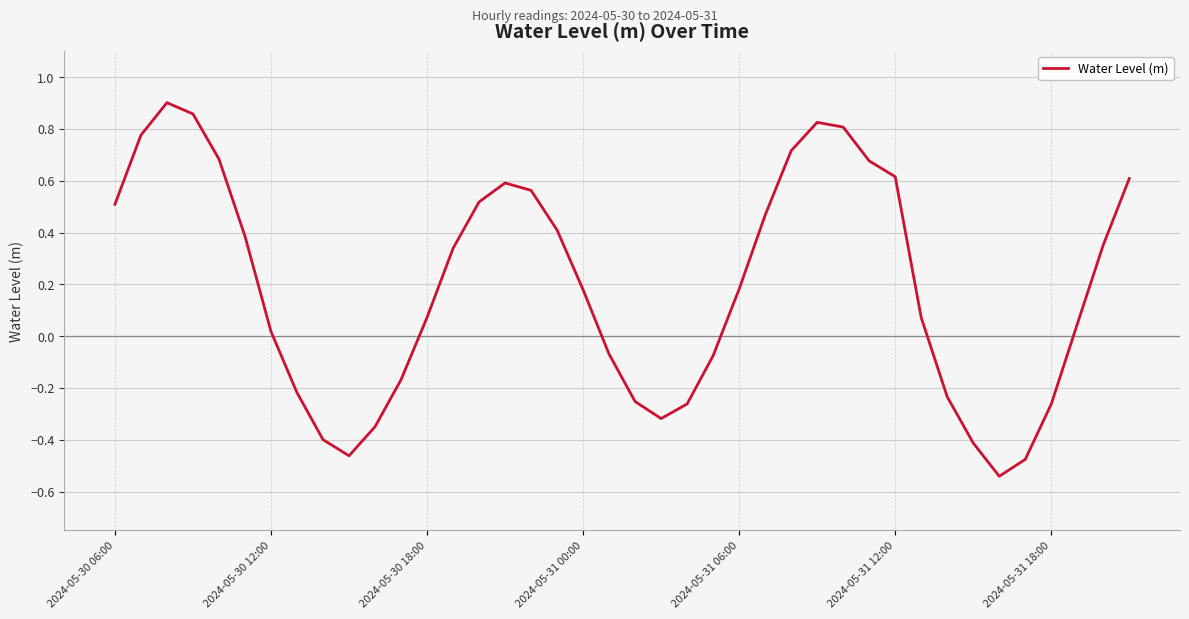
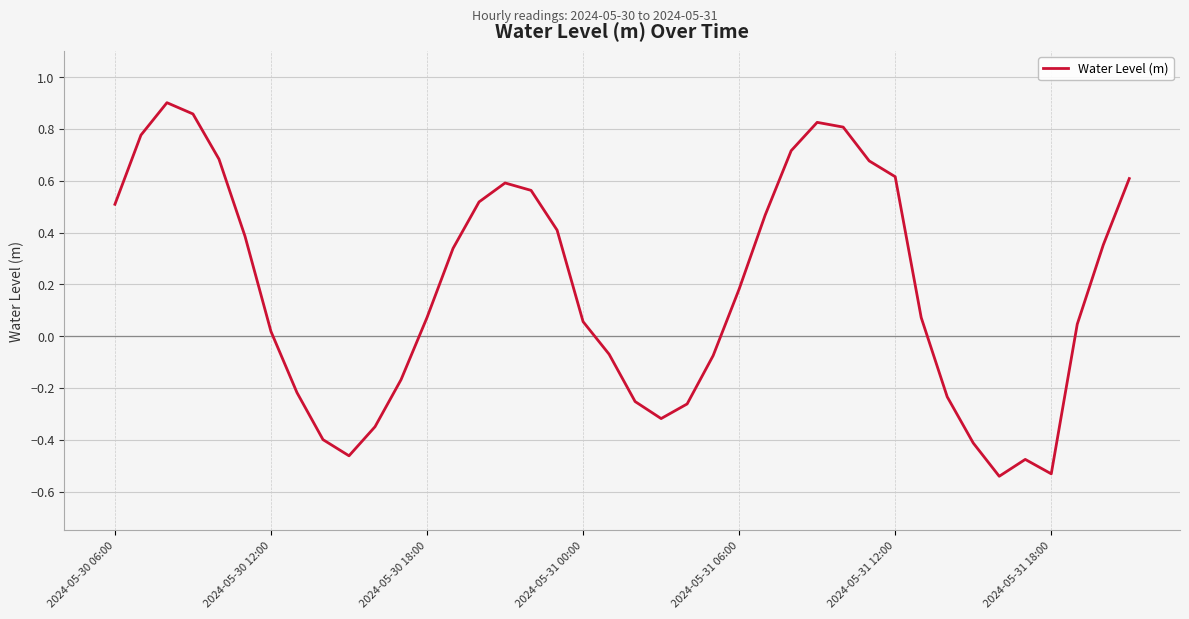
  {
    "2024-05-30 06:00": 0.51,
    "2024-05-30 12:00": 0.02,
    "2024-05-30 18:00": 0.07,
-   "2024-05-31 00:00": 0.18,
+   "2024-05-31 00:00": 0.06,
    "2024-05-31 06:00": 0.18,
    "2024-05-31 12:00": 0.62,
-   "2024-05-31 18:00": -0.26
+   "2024-05-31 18:00": -0.53
  }
